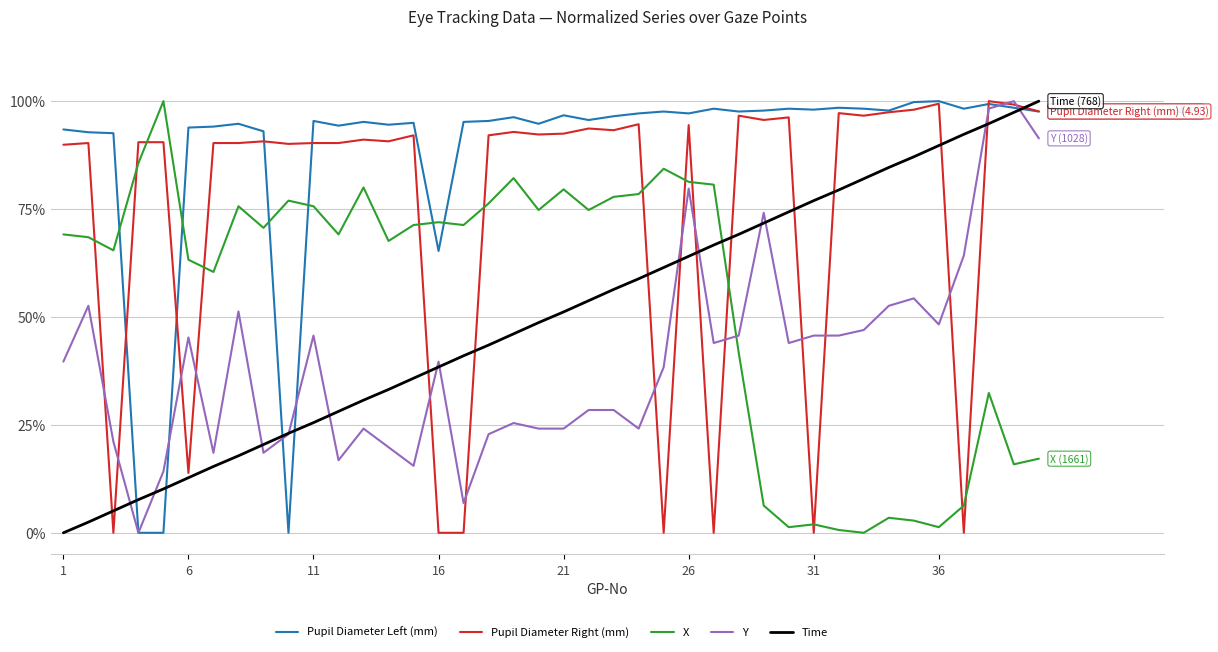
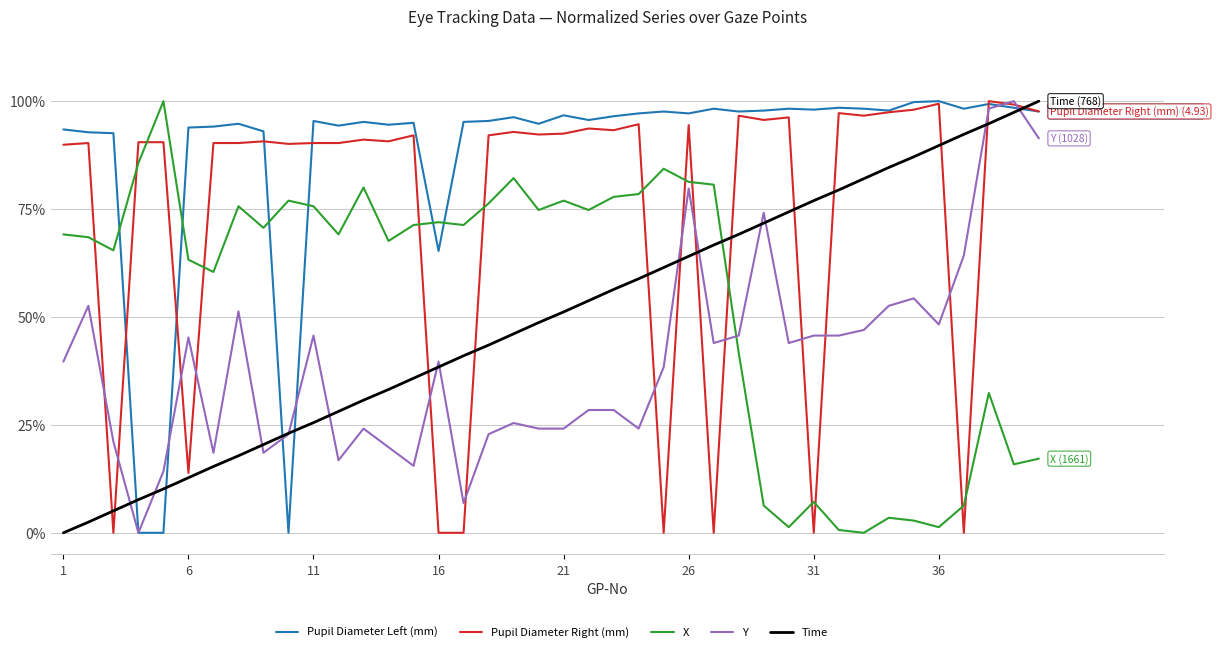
  {
    "Pupil Diameter Left (mm)": {
      "1": "93%",
      "6": "94%",
      "11": "95%",
      "16": "65%",
      "21": "97%",
      "26": "97%",
      "31": "98%",
      "36": "100%"
    },
    "Pupil Diameter Right (mm)": {
      "1": "90%",
      "6": "14%",
      "11": "90%",
      "16": "0%",
      "21": "92%",
      "26": "94%",
      "31": "0%",
      "36": "99%"
    },
    "X": {
      "1": "69%",
      "6": "63%",
      "11": "76%",
      "16": "72%",
-     "21": "80%",
+     "21": "77%",
      "26": "81%",
-     "31": "2%",
+     "31": "7%",
      "36": "1%"
    },
    "Y": {
      "1": "40%",
      "6": "45%",
      "11": "46%",
      "16": "40%",
      "21": "24%",
      "26": "80%",
      "31": "46%",
      "36": "48%"
    },
    "Time": {
      "1": "0%",
      "6": "13%",
      "11": "26%",
      "16": "38%",
      "21": "51%",
      "26": "64%",
      "31": "77%",
      "36": "90%"
    }
  }
